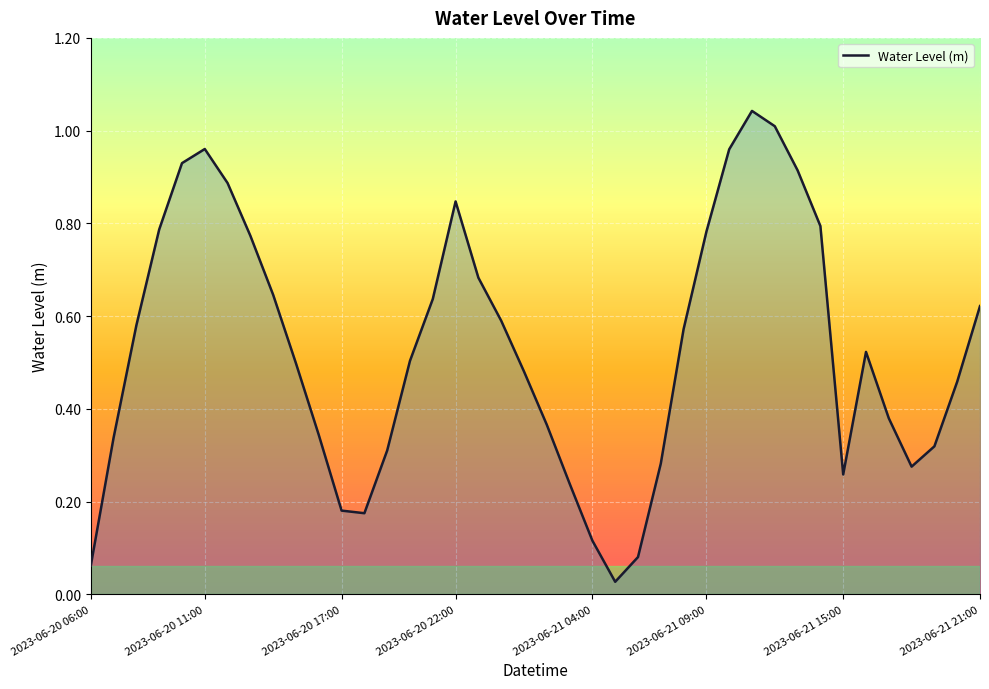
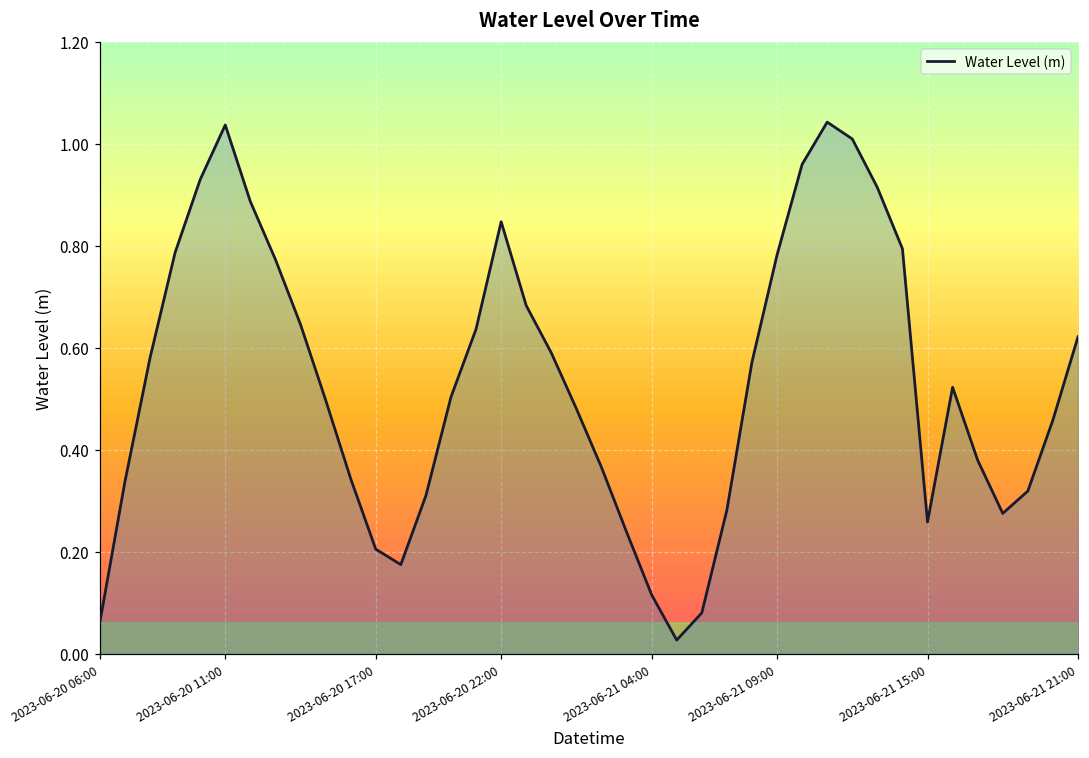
  {
    "2023-06-20 06:00": 0.06,
-   "2023-06-20 11:00": 0.96,
-   "2023-06-20 17:00": 0.18,
+   "2023-06-20 11:00": 1.04,
+   "2023-06-20 17:00": 0.21,
    "2023-06-20 22:00": 0.85,
    "2023-06-21 04:00": 0.12,
    "2023-06-21 09:00": 0.78,
    "2023-06-21 15:00": 0.26,
    "2023-06-21 21:00": 0.62
  }
